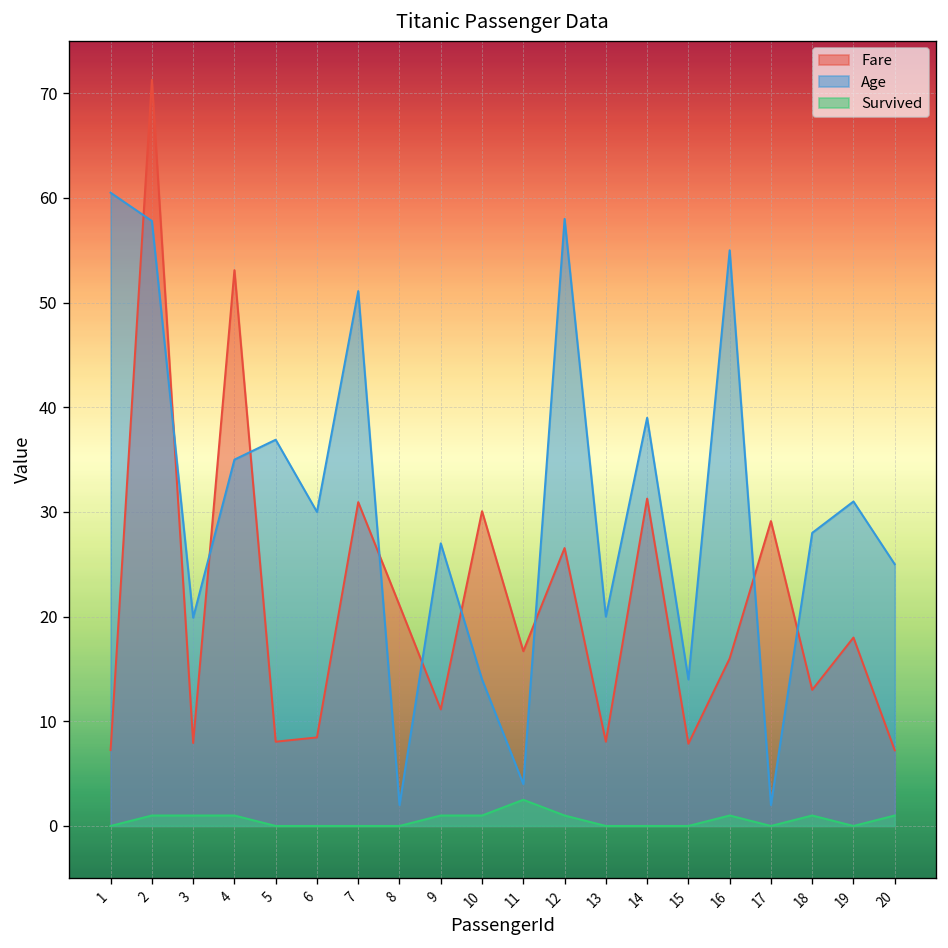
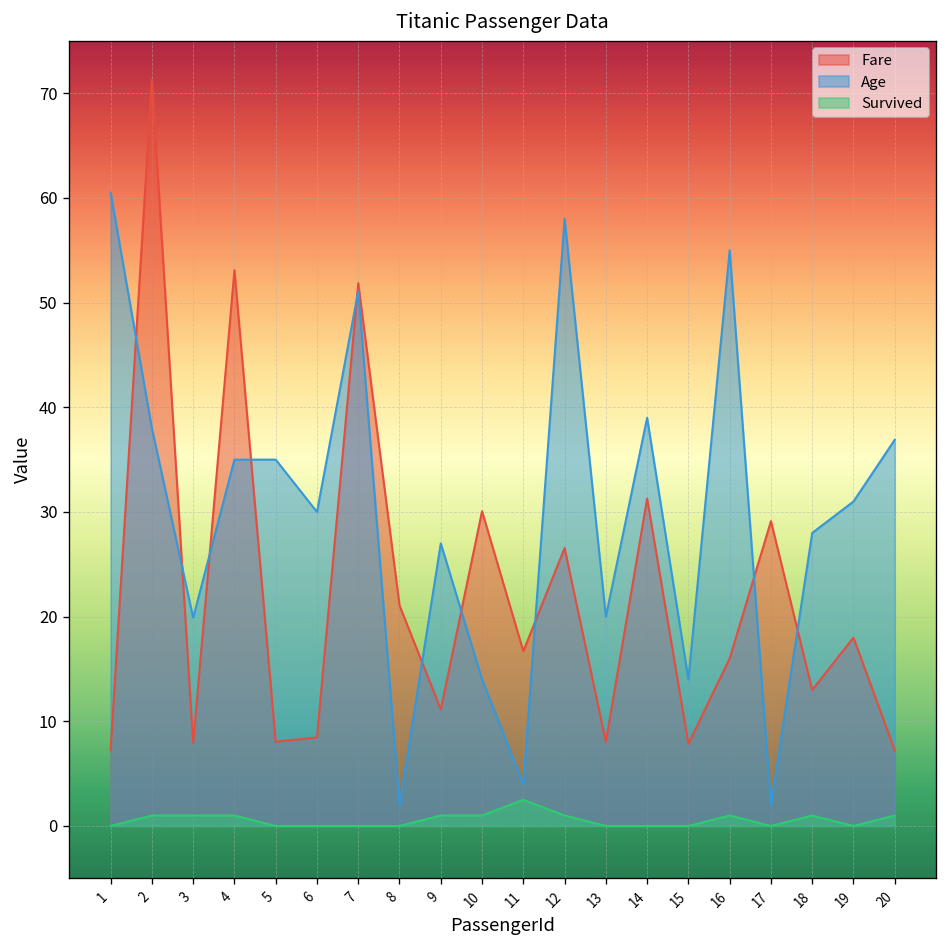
  {
    "Fare": {
      "1": 7,
      "2": 71,
      "3": 8,
      "4": 53,
      "5": 8,
      "6": 8,
-     "7": 31,
+     "7": 52,
      "8": 21,
      "9": 11,
      "10": 30,
      "11": 17,
      "12": 27,
      "13": 8,
      "14": 31,
      "15": 8,
      "16": 16,
      "17": 29,
      "18": 13,
      "19": 18,
      "20": 7
    },
    "Age": {
      "1": 61,
-     "2": 58,
+     "2": 38,
      "3": 20,
      "4": 35,
-     "5": 37,
+     "5": 35,
      "6": 30,
      "7": 51,
      "8": 2,
      "9": 27,
      "10": 14,
      "11": 4,
      "12": 58,
      "13": 20,
      "14": 39,
      "15": 14,
      "16": 55,
      "17": 2,
      "18": 28,
      "19": 31,
-     "20": 25
+     "20": 37
    },
    "Survived": {
      "1": 0,
      "2": 1,
      "3": 1,
      "4": 1,
      "5": 0,
      "6": 0,
      "7": 0,
      "8": 0,
      "9": 1,
      "10": 1,
      "11": 3,
      "12": 1,
      "13": 0,
      "14": 0,
      "15": 0,
      "16": 1,
      "17": 0,
      "18": 1,
      "19": 0,
      "20": 1
    }
  }
